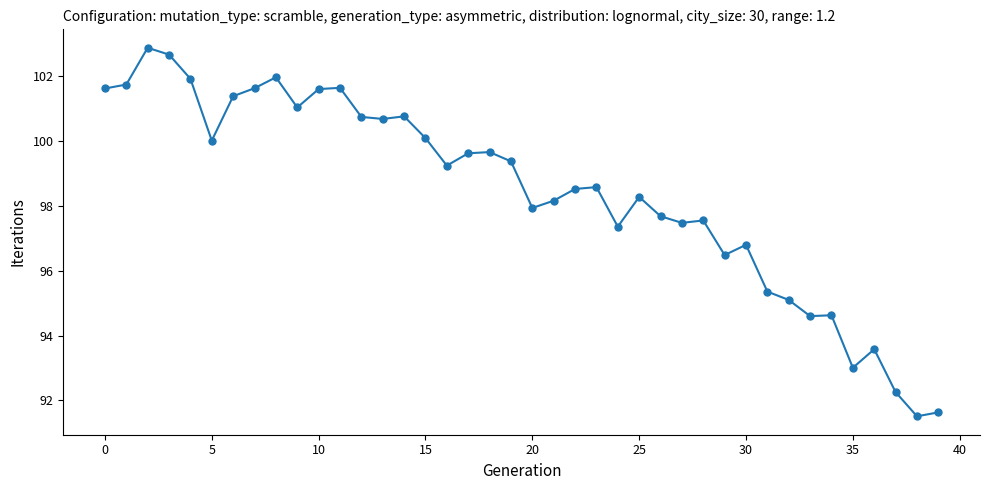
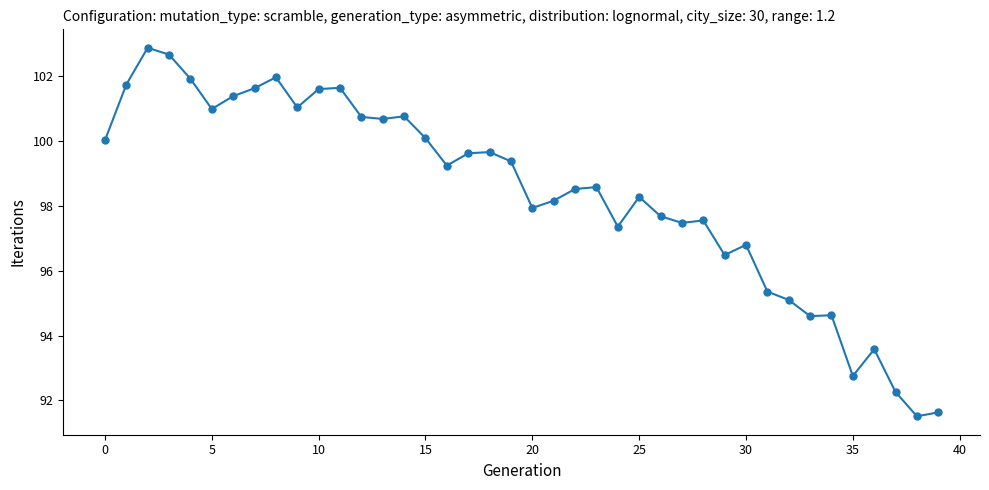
  {
-   "0": 101.6,
-   "5": 100.0,
+   "0": 100.0,
+   "5": 101.0,
    "10": 101.6,
    "15": 100.1,
    "20": 97.9,
    "25": 98.3,
    "30": 96.8,
-   "35": 93.0
+   "35": 92.8
  }
